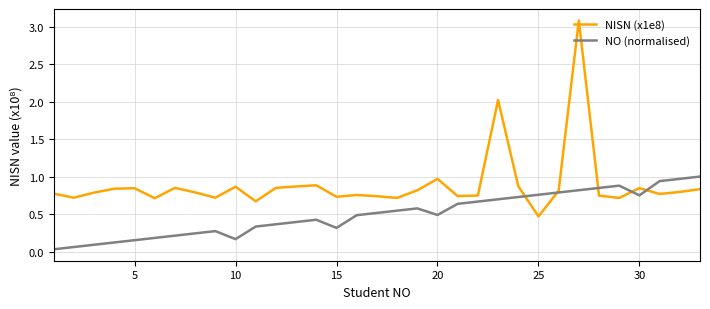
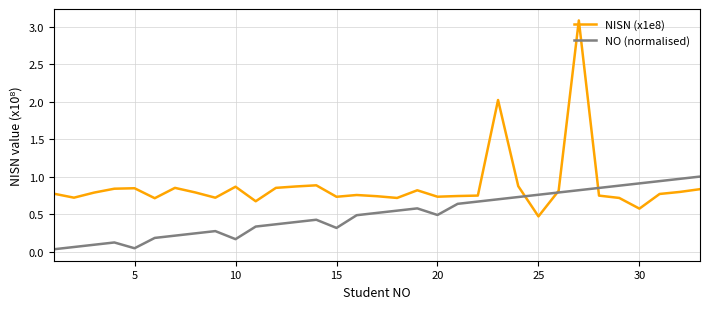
  {
    "NISN (x1e8)": {
      "5": 0.8,
      "10": 0.9,
      "15": 0.7,
-     "20": 1.0,
+     "20": 0.7,
      "25": 0.5,
-     "30": 0.8
+     "30": 0.6
    },
    "NO (normalised)": {
-     "5": 0.2,
+     "5": 0.0,
      "10": 0.2,
      "15": 0.3,
      "20": 0.5,
      "25": 0.8,
-     "30": 0.7
+     "30": 0.9
    }
  }
